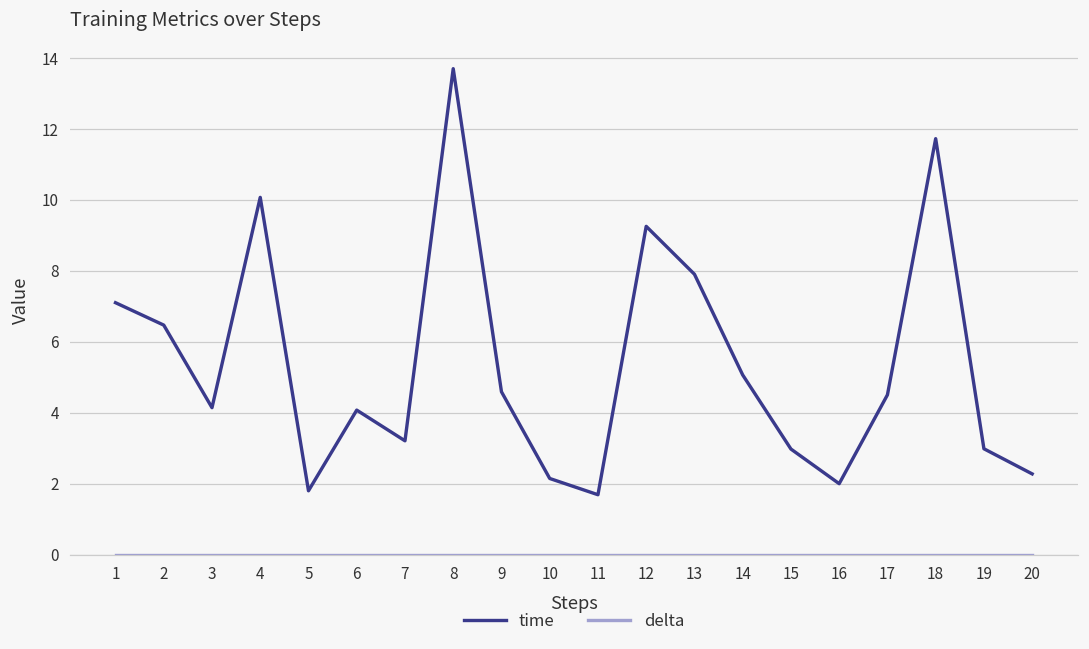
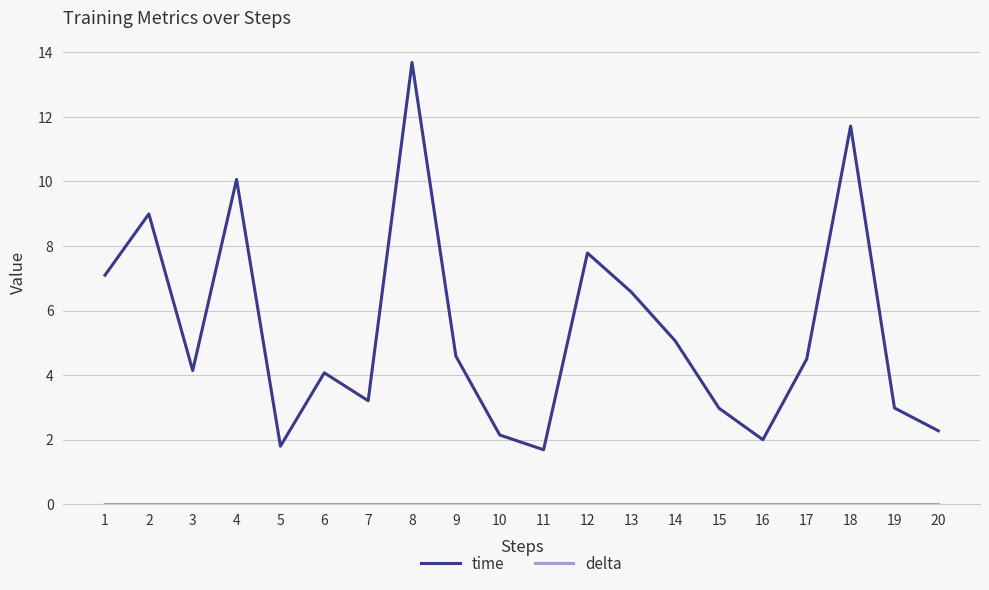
  {
    "time": {
      "1": 7.1,
-     "2": 6.5,
+     "2": 9.0,
      "3": 4.1,
      "4": 10.1,
      "5": 1.8,
      "6": 4.1,
      "7": 3.2,
      "8": 13.7,
      "9": 4.6,
      "10": 2.1,
      "11": 1.7,
-     "12": 9.2,
-     "13": 7.9,
+     "12": 7.8,
+     "13": 6.6,
      "14": 5.1,
      "15": 3.0,
      "16": 2.0,
      "17": 4.5,
      "18": 11.7,
      "19": 3.0,
      "20": 2.3
    },
    "delta": {
      "1": 0.0,
      "2": 0.0,
      "3": 0.0,
      "4": 0.0,
      "5": 0.0,
      "6": 0.0,
      "7": 0.0,
      "8": 0.0,
      "9": 0.0,
      "10": 0.0,
      "11": 0.0,
      "12": 0.0,
      "13": 0.0,
      "14": 0.0,
      "15": 0.0,
      "16": 0.0,
      "17": 0.0,
      "18": 0.0,
      "19": 0.0,
      "20": 0.0
    }
  }
